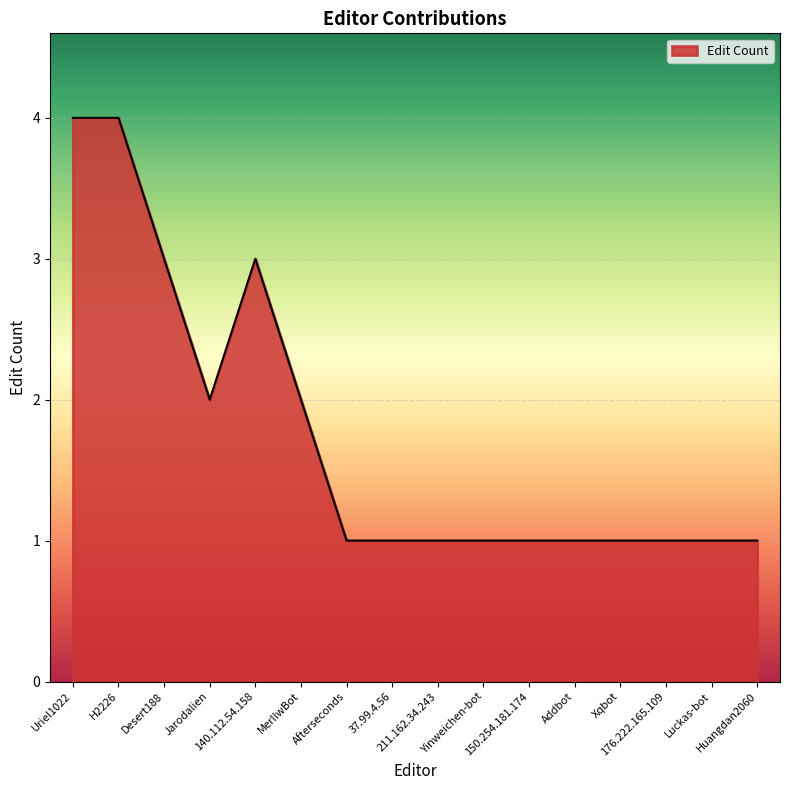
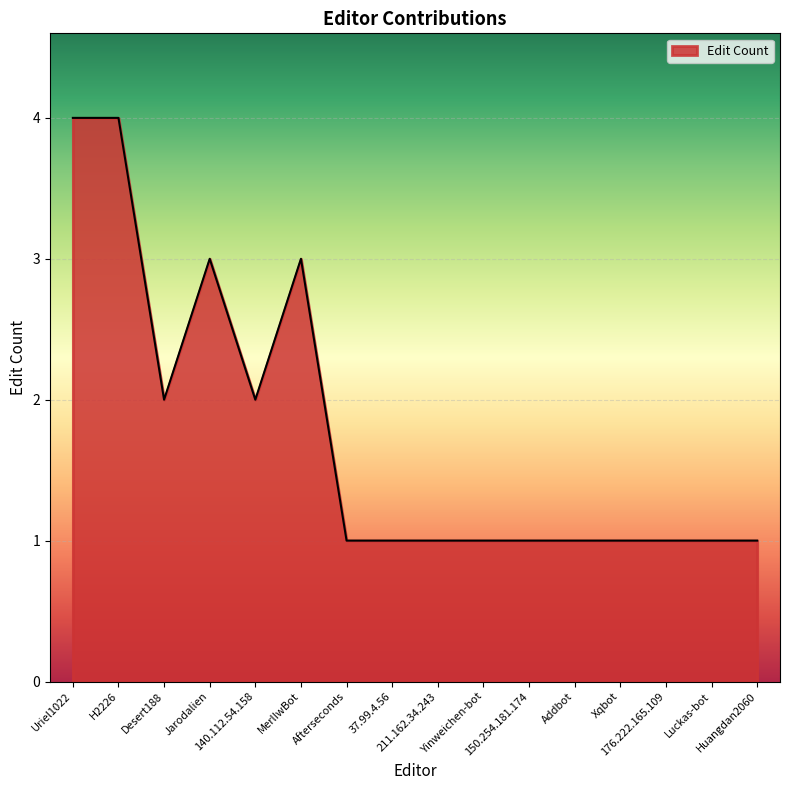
  {
    "Uriel1022": 4,
    "H2226": 4,
-   "Desert188": 3,
-   "Jarodalien": 2,
-   "140.112.54.158": 3,
-   "MerlIwBot": 2,
+   "Desert188": 2,
+   "Jarodalien": 3,
+   "140.112.54.158": 2,
+   "MerlIwBot": 3,
    "Afterseconds": 1,
    "37.99.4.56": 1,
    "211.162.34.243": 1,
    "Yinweichen-bot": 1,
    "150.254.181.174": 1,
    "Addbot": 1,
    "Xqbot": 1,
    "176.222.165.109": 1,
    "Luckas-bot": 1,
    "Huangdan2060": 1
  }
